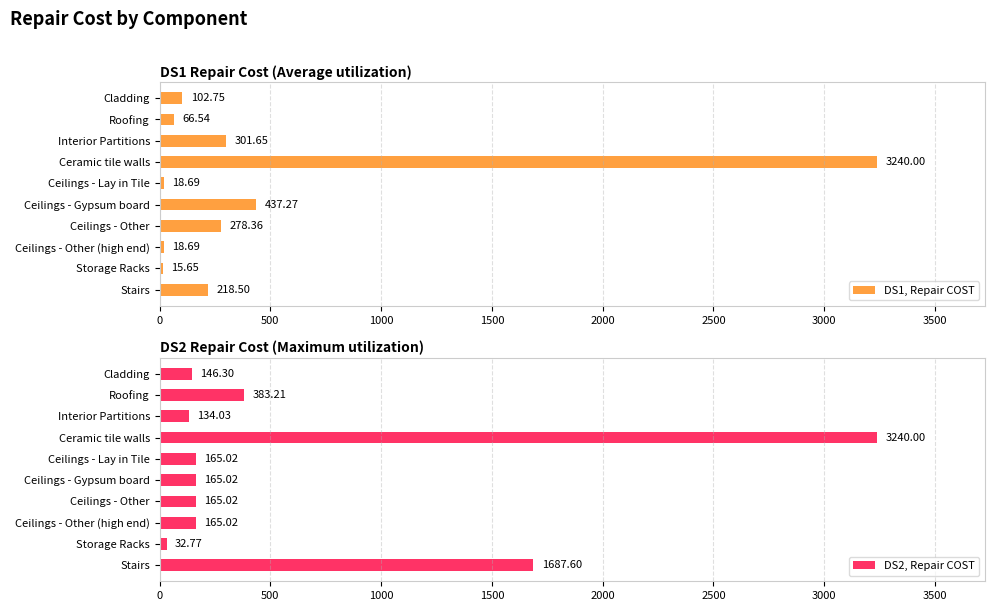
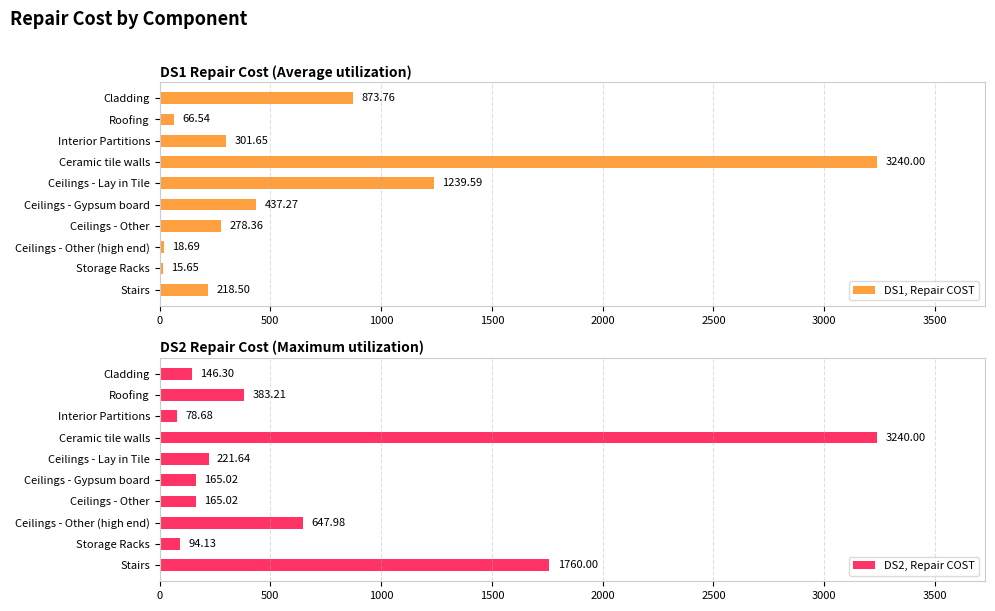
  {
    "DS1 Repair Cost (Average utilization)": {
-     "Cladding": 102.75,
+     "Cladding": 873.76,
      "Roofing": 66.54,
      "Interior Partitions": 301.65,
      "Ceramic tile walls": 3240.00,
-     "Ceilings - Lay in Tile": 18.69,
+     "Ceilings - Lay in Tile": 1239.59,
      "Ceilings - Gypsum board": 437.27,
      "Ceilings - Other": 278.36,
      "Ceilings - Other (high end)": 18.69,
      "Storage Racks": 15.65,
      "Stairs": 218.50
    },
    "DS2 Repair Cost (Maximum utilization)": {
      "Cladding": 146.30,
      "Roofing": 383.21,
-     "Interior Partitions": 134.03,
+     "Interior Partitions": 78.68,
      "Ceramic tile walls": 3240.00,
-     "Ceilings - Lay in Tile": 165.02,
+     "Ceilings - Lay in Tile": 221.64,
      "Ceilings - Gypsum board": 165.02,
      "Ceilings - Other": 165.02,
-     "Ceilings - Other (high end)": 165.02,
-     "Storage Racks": 32.77,
-     "Stairs": 1687.60
+     "Ceilings - Other (high end)": 647.98,
+     "Storage Racks": 94.13,
+     "Stairs": 1760.00
    }
  }
